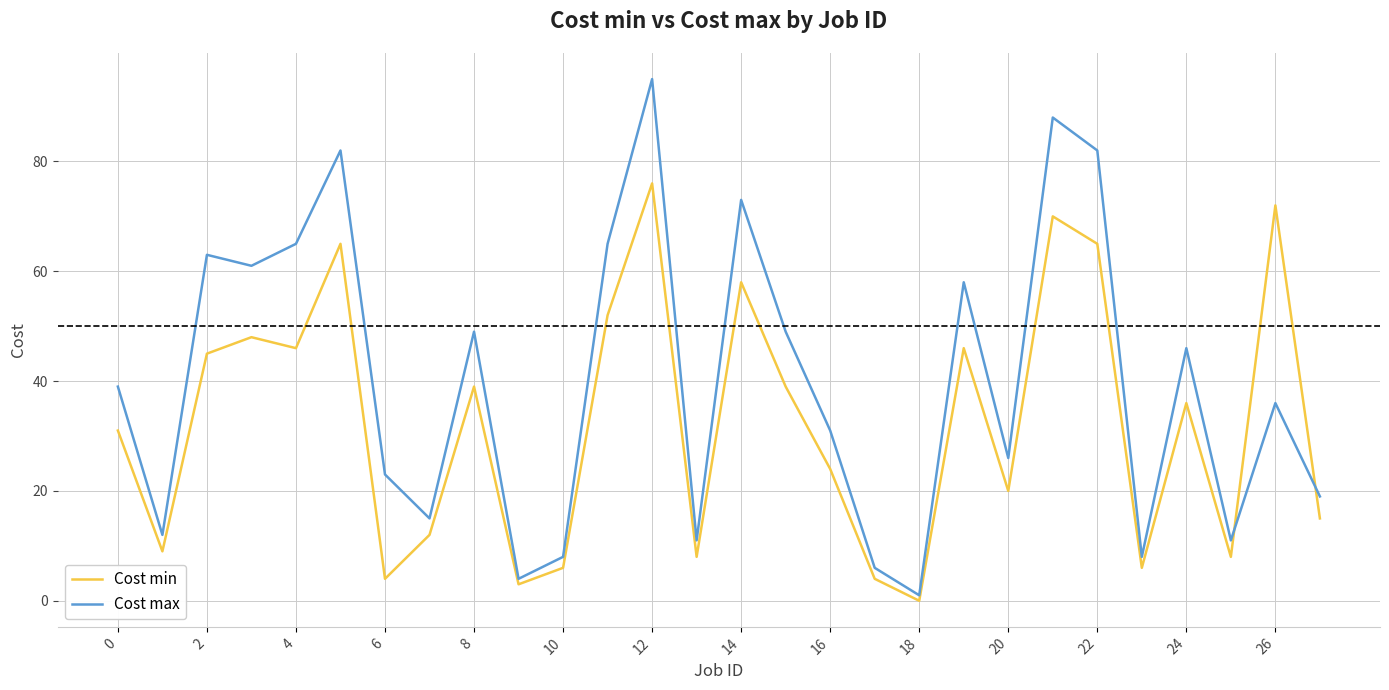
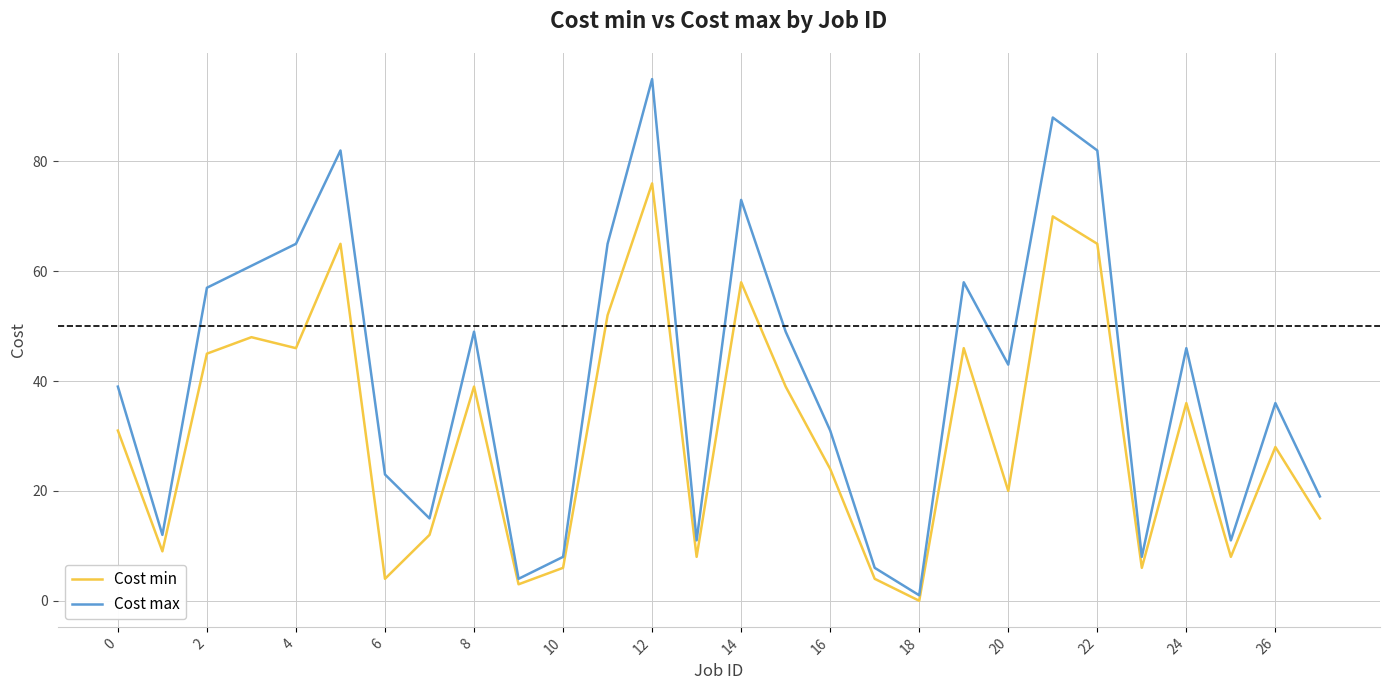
  {
    "Cost min": {
      "0": 31,
      "2": 45,
      "4": 46,
      "6": 4,
      "8": 39,
      "10": 6,
      "12": 76,
      "14": 58,
      "16": 24,
      "18": 0,
      "20": 20,
      "22": 65,
      "24": 36,
-     "26": 72
+     "26": 28
    },
    "Cost max": {
      "0": 39,
-     "2": 63,
+     "2": 57,
      "4": 65,
      "6": 23,
      "8": 49,
      "10": 8,
      "12": 95,
      "14": 73,
      "16": 31,
      "18": 1,
-     "20": 26,
+     "20": 43,
      "22": 82,
      "24": 46,
      "26": 36
    }
  }
